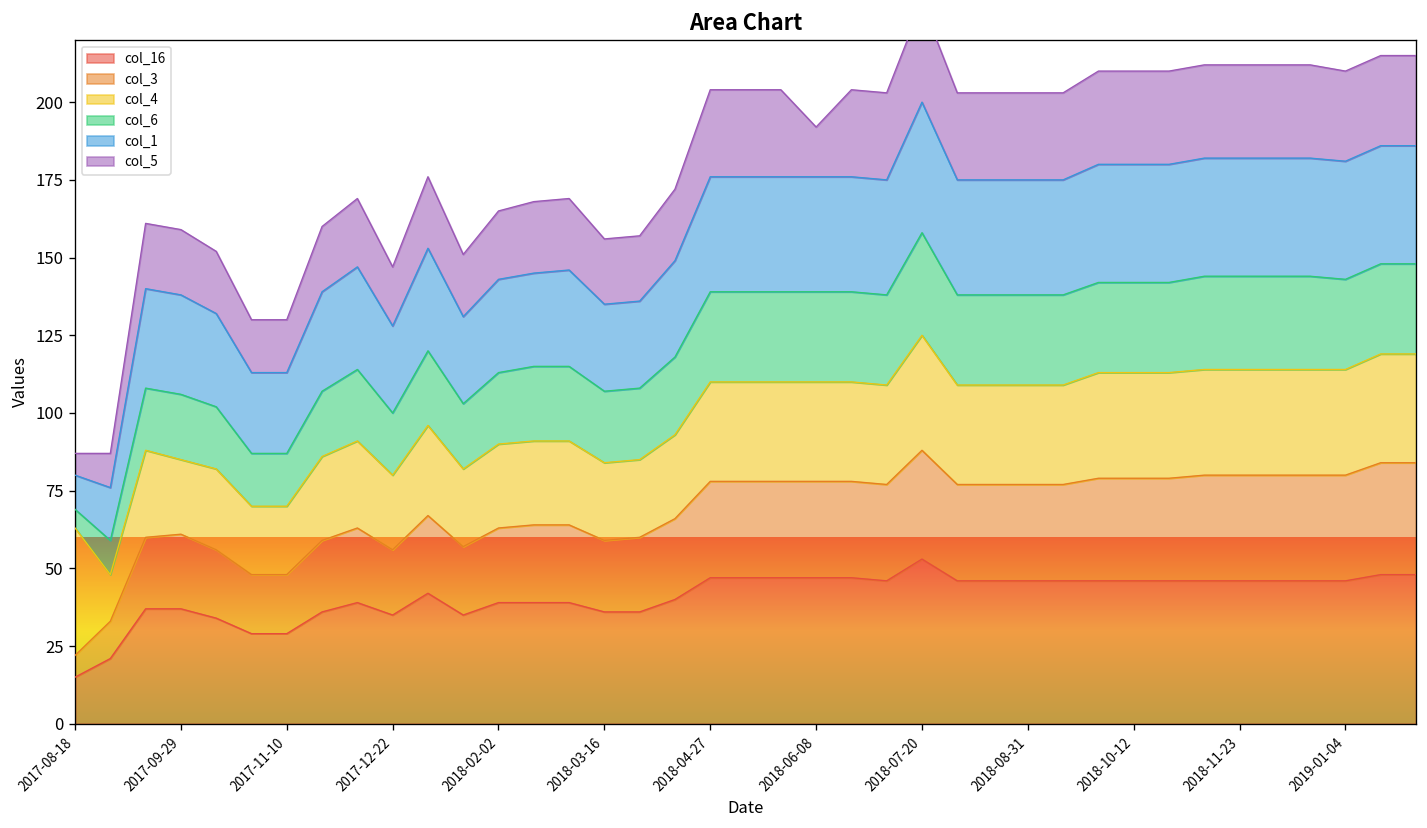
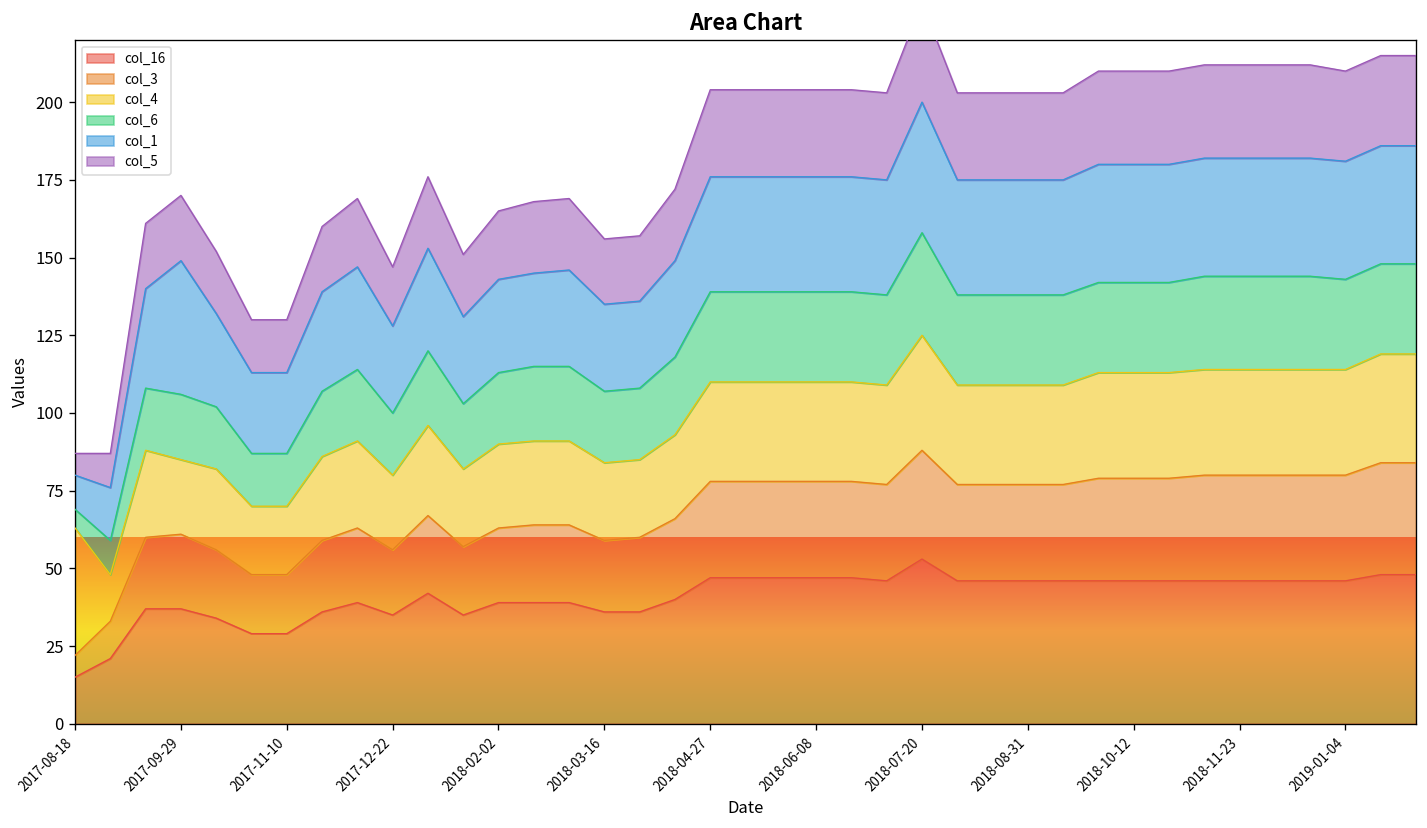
  {
    "col_4": {
      "2017-08-18": 41,
      "2017-09-29": 24,
      "2017-11-10": 22,
      "2017-12-22": 24,
      "2018-02-02": 27,
      "2018-03-16": 25,
      "2018-04-27": 32,
      "2018-06-08": 32,
      "2018-07-20": 37,
      "2018-08-31": 32,
      "2018-10-12": 34,
      "2018-11-23": 34,
      "2019-01-04": 34
    },
    "col_6": {
      "2017-08-18": 6,
      "2017-09-29": 21,
      "2017-11-10": 17,
      "2017-12-22": 20,
      "2018-02-02": 23,
      "2018-03-16": 23,
      "2018-04-27": 29,
      "2018-06-08": 29,
      "2018-07-20": 33,
      "2018-08-31": 29,
      "2018-10-12": 29,
      "2018-11-23": 30,
      "2019-01-04": 29
    },
    "col_1": {
      "2017-08-18": 11,
-     "2017-09-29": 32,
+     "2017-09-29": 43,
      "2017-11-10": 26,
      "2017-12-22": 28,
      "2018-02-02": 30,
      "2018-03-16": 28,
      "2018-04-27": 37,
      "2018-06-08": 37,
      "2018-07-20": 42,
      "2018-08-31": 37,
      "2018-10-12": 38,
      "2018-11-23": 38,
      "2019-01-04": 38
    },
    "col_5": {
      "2017-08-18": 7,
      "2017-09-29": 21,
      "2017-11-10": 17,
      "2017-12-22": 19,
      "2018-02-02": 22,
      "2018-03-16": 21,
      "2018-04-27": 28,
-     "2018-06-08": 16,
+     "2018-06-08": 28,
      "2018-08-31": 28,
      "2018-10-12": 30,
      "2018-11-23": 30,
      "2019-01-04": 29
    }
  }
